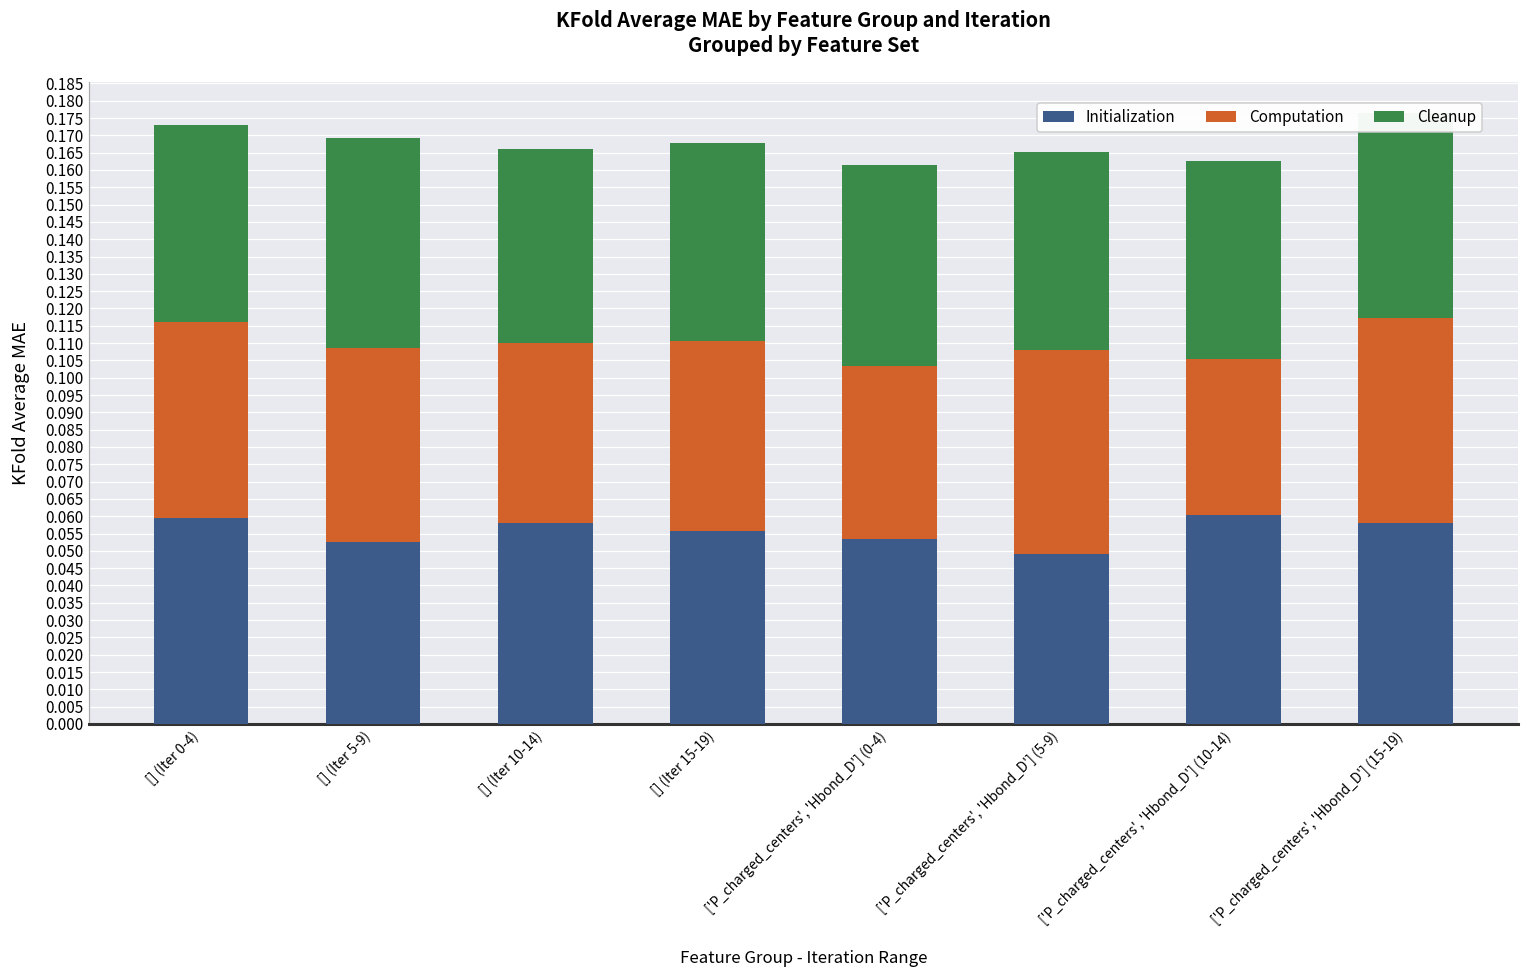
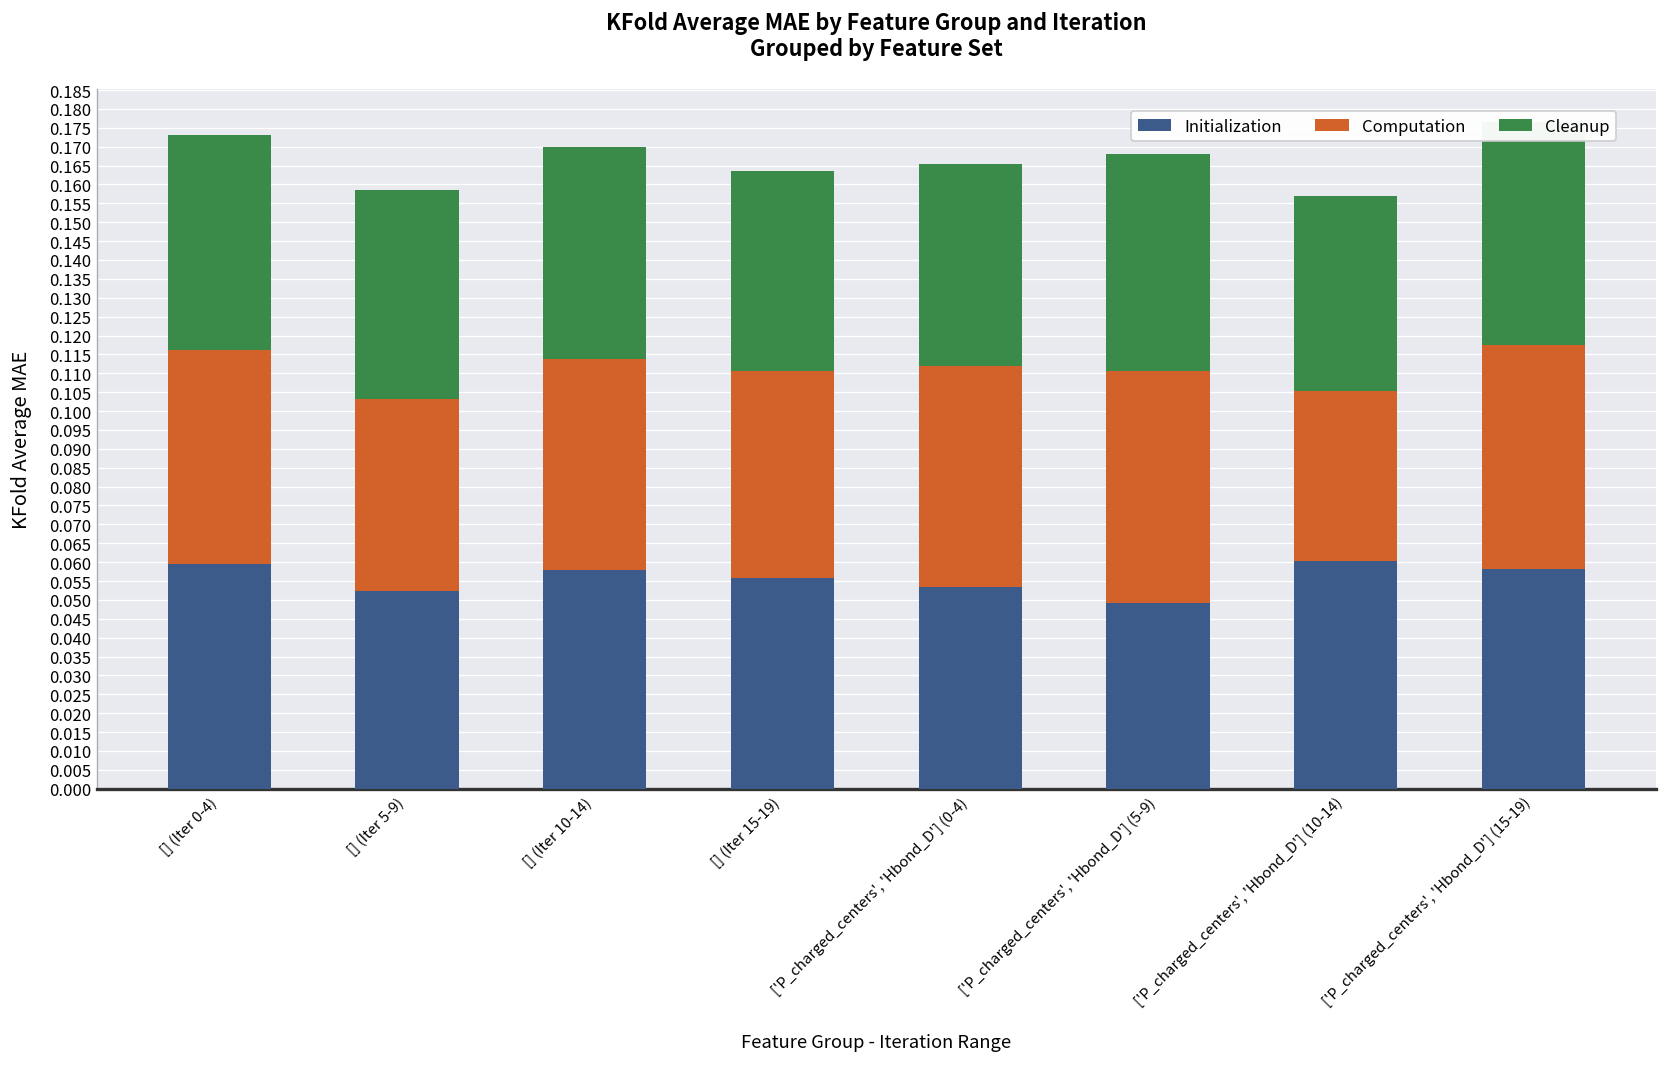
  {
    "Initialization": {
      "[] (Iter 0-4)": 0.059,
      "[] (Iter 5-9)": 0.052,
      "[] (Iter 10-14)": 0.058,
      "[] (Iter 15-19)": 0.056,
      "['P_charged_centers', 'Hbond_D'] (0-4)": 0.054,
      "['P_charged_centers', 'Hbond_D'] (5-9)": 0.049,
      "['P_charged_centers', 'Hbond_D'] (10-14)": 0.060,
      "['P_charged_centers', 'Hbond_D'] (15-19)": 0.058
    },
    "Computation": {
      "[] (Iter 0-4)": 0.057,
-     "[] (Iter 5-9)": 0.056,
-     "[] (Iter 10-14)": 0.052,
+     "[] (Iter 5-9)": 0.051,
+     "[] (Iter 10-14)": 0.056,
      "[] (Iter 15-19)": 0.055,
-     "['P_charged_centers', 'Hbond_D'] (0-4)": 0.050,
-     "['P_charged_centers', 'Hbond_D'] (5-9)": 0.059,
+     "['P_charged_centers', 'Hbond_D'] (0-4)": 0.059,
+     "['P_charged_centers', 'Hbond_D'] (5-9)": 0.062,
      "['P_charged_centers', 'Hbond_D'] (10-14)": 0.045,
      "['P_charged_centers', 'Hbond_D'] (15-19)": 0.059
    },
    "Cleanup": {
      "[] (Iter 0-4)": 0.057,
-     "[] (Iter 5-9)": 0.061,
+     "[] (Iter 5-9)": 0.055,
      "[] (Iter 10-14)": 0.056,
-     "[] (Iter 15-19)": 0.057,
-     "['P_charged_centers', 'Hbond_D'] (0-4)": 0.058,
+     "[] (Iter 15-19)": 0.053,
+     "['P_charged_centers', 'Hbond_D'] (0-4)": 0.053,
      "['P_charged_centers', 'Hbond_D'] (5-9)": 0.057,
-     "['P_charged_centers', 'Hbond_D'] (10-14)": 0.057
+     "['P_charged_centers', 'Hbond_D'] (10-14)": 0.052
    }
  }
